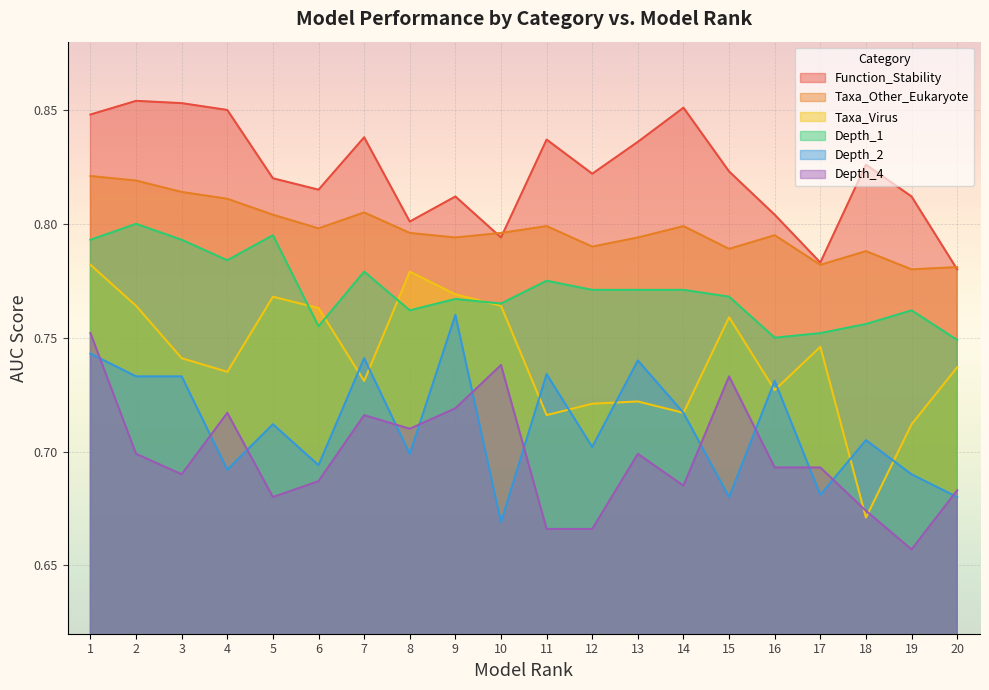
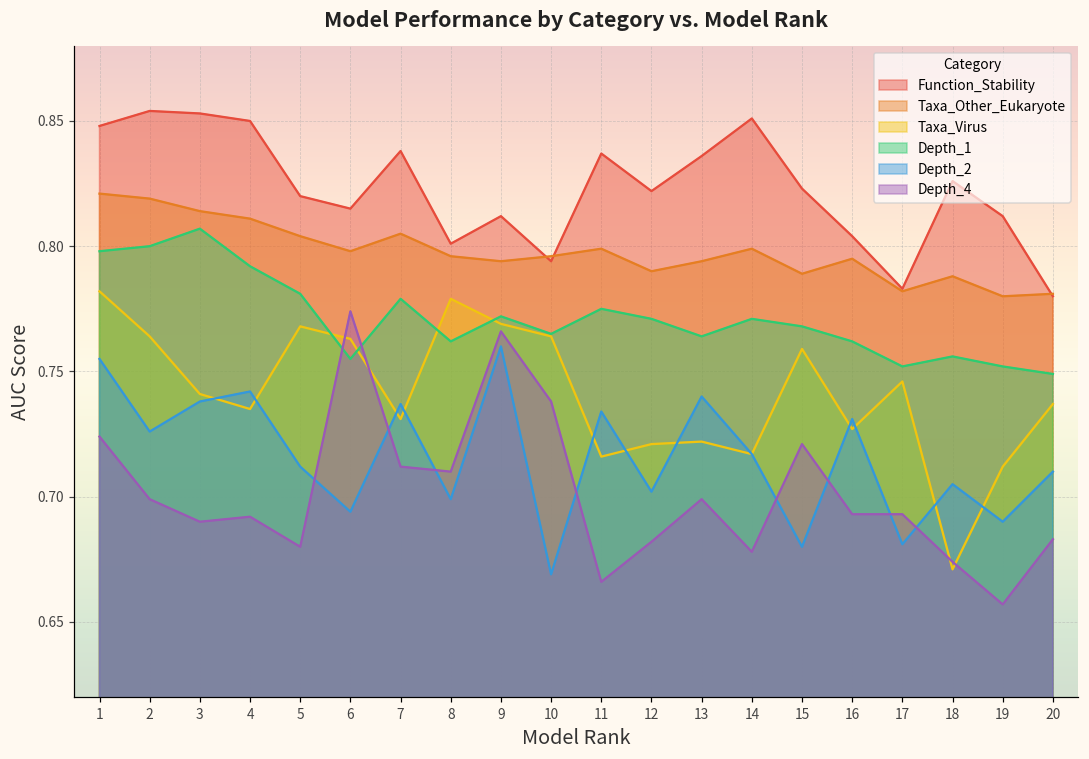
  {
    "Depth_1": {
-     "1": 0.793,
+     "1": 0.798,
      "2": 0.800,
-     "3": 0.793,
-     "4": 0.784,
-     "5": 0.795,
+     "3": 0.807,
+     "4": 0.792,
+     "5": 0.781,
      "6": 0.755,
      "7": 0.779,
      "8": 0.762,
-     "9": 0.767,
+     "9": 0.772,
      "11": 0.775,
      "12": 0.771,
-     "13": 0.771,
+     "13": 0.764,
      "14": 0.771,
      "15": 0.768,
-     "16": 0.750,
+     "16": 0.762,
      "17": 0.752,
      "18": 0.756,
-     "19": 0.762,
+     "19": 0.752,
      "20": 0.749
    },
    "Depth_2": {
-     "1": 0.743,
-     "2": 0.733,
-     "3": 0.733,
-     "4": 0.692,
+     "1": 0.755,
+     "2": 0.726,
+     "3": 0.738,
+     "4": 0.742,
      "5": 0.712,
      "6": 0.694,
-     "7": 0.741,
+     "7": 0.737,
      "8": 0.699,
      "9": 0.760,
      "10": 0.669,
      "11": 0.734,
      "12": 0.702,
      "13": 0.740,
      "15": 0.680,
      "16": 0.731,
      "17": 0.681,
      "18": 0.705,
      "19": 0.690,
-     "20": 0.68
+     "20": 0.71
    },
    "Depth_4": {
-     "1": 0.752,
+     "1": 0.724,
      "2": 0.699,
      "3": 0.690,
-     "4": 0.717,
+     "4": 0.692,
      "5": 0.680,
-     "6": 0.687,
-     "7": 0.716,
+     "6": 0.774,
+     "7": 0.712,
      "8": 0.710,
-     "9": 0.719,
+     "9": 0.766,
      "10": 0.738,
      "11": 0.666,
-     "12": 0.666,
+     "12": 0.682,
      "13": 0.699,
-     "14": 0.685,
-     "15": 0.733,
+     "14": 0.678,
+     "15": 0.721,
      "16": 0.693,
      "17": 0.693,
      "18": 0.674,
      "19": 0.657,
      "20": 0.683
    }
  }
